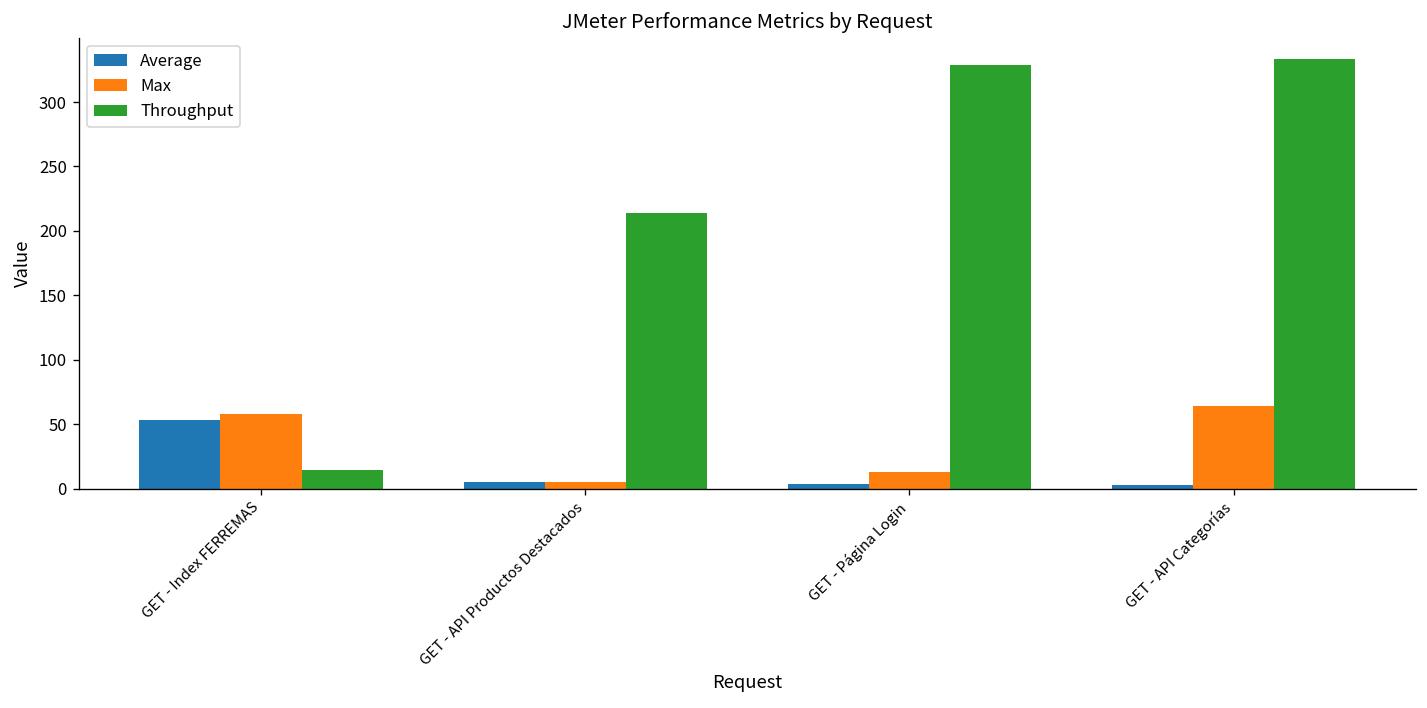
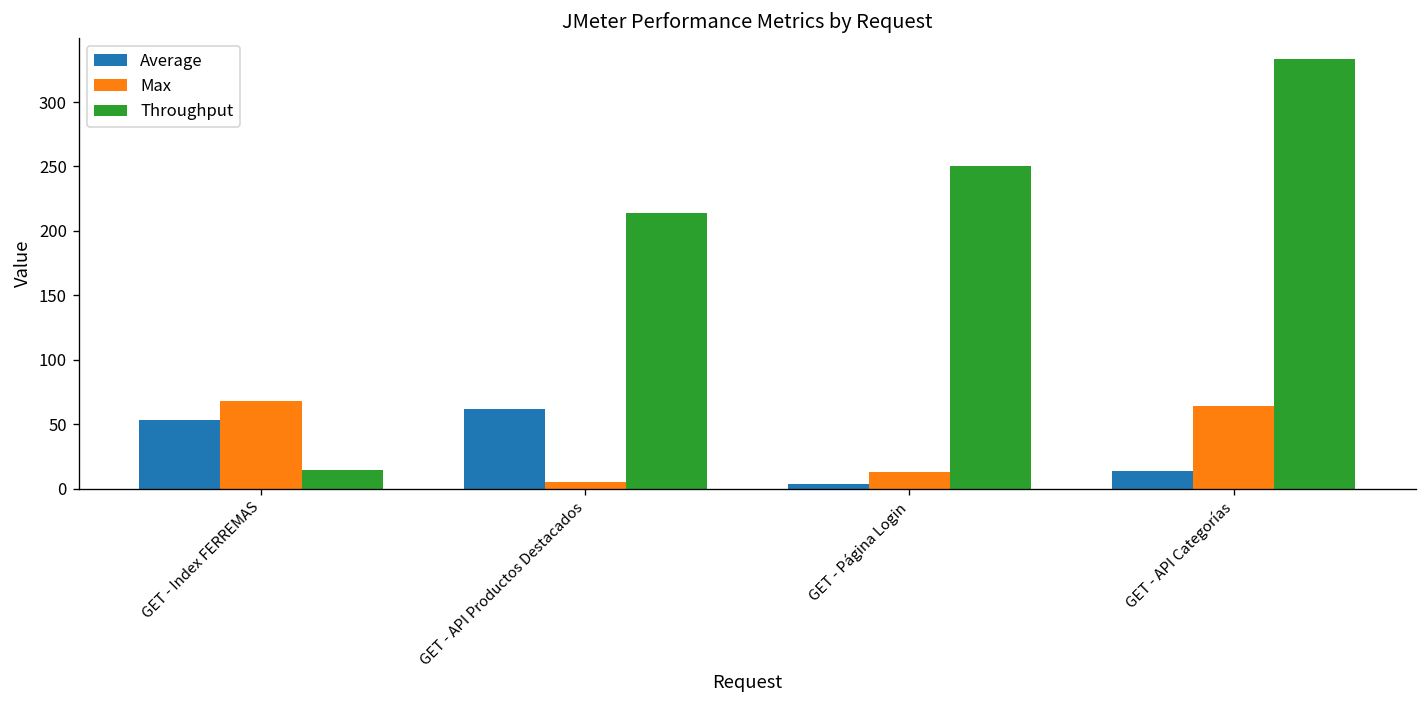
  {
    "Average": {
      "GET - Index FERREMAS": 53,
-     "GET - API Productos Destacados": 5,
+     "GET - API Productos Destacados": 62,
      "GET - Página Login": 4,
-     "GET - API Categorías": 3
+     "GET - API Categorías": 14
    },
    "Max": {
-     "GET - Index FERREMAS": 58,
+     "GET - Index FERREMAS": 68,
      "GET - API Productos Destacados": 5,
      "GET - Página Login": 13,
      "GET - API Categorías": 64
    },
    "Throughput": {
      "GET - Index FERREMAS": 15,
      "GET - API Productos Destacados": 214,
-     "GET - Página Login": 329,
+     "GET - Página Login": 250,
      "GET - API Categorías": 333
    }
  }
